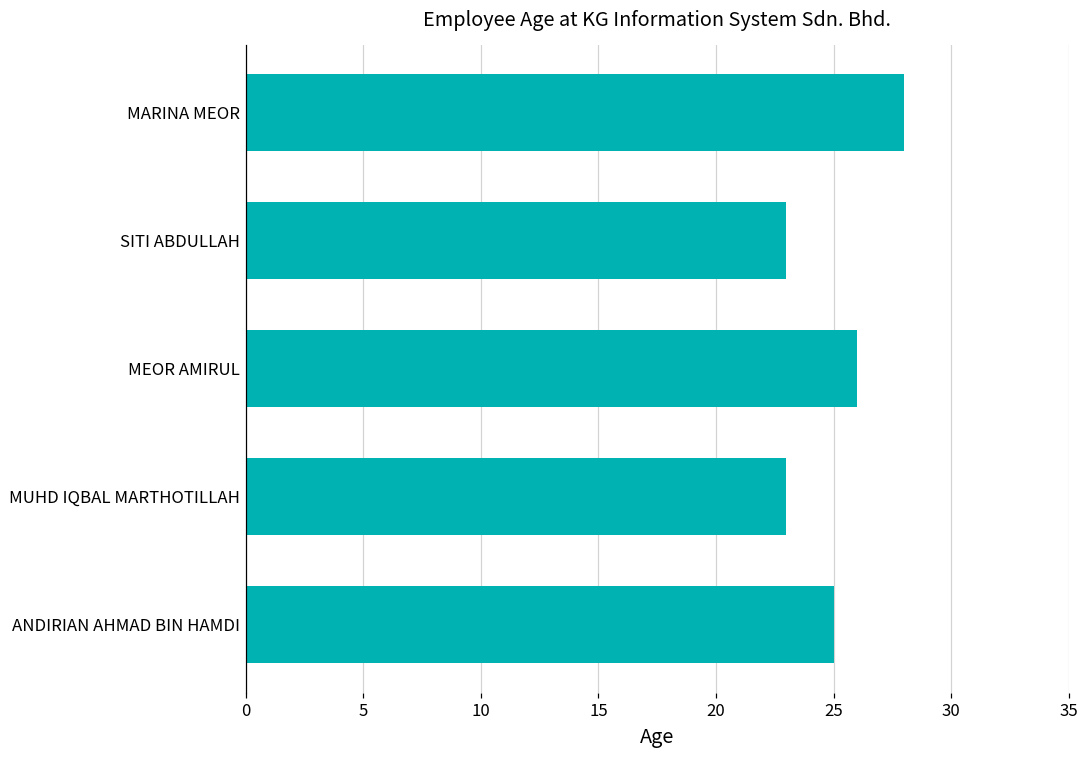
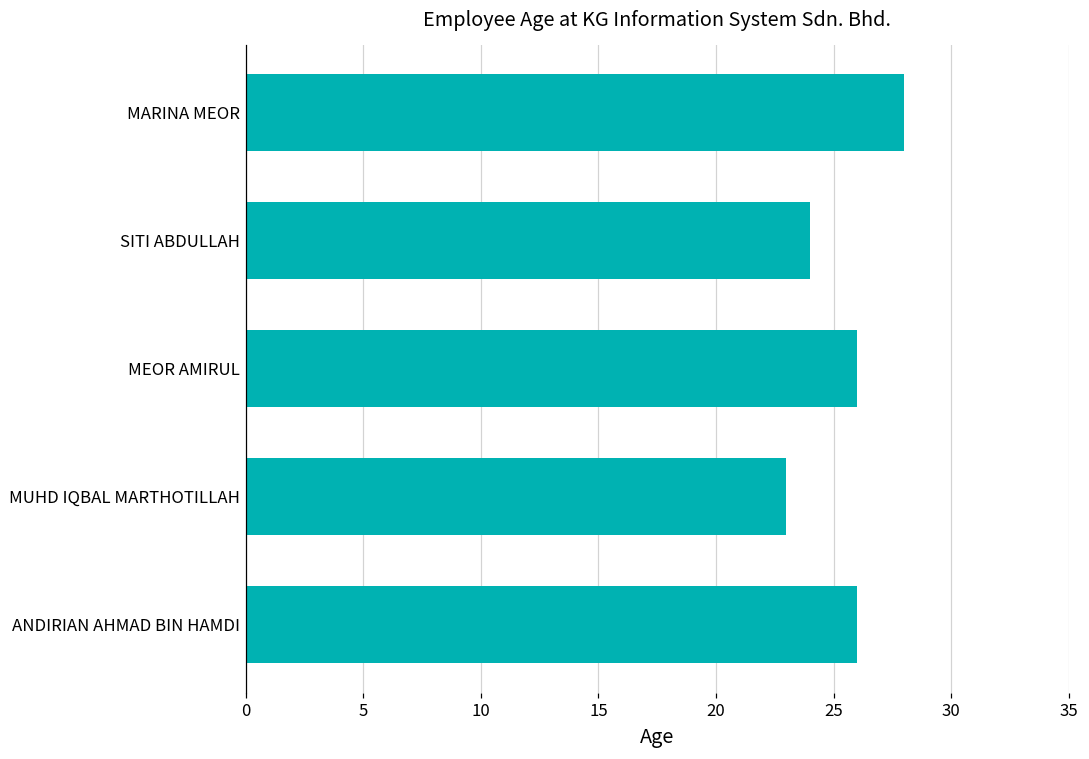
  {
    "MARINA MEOR": 28,
-   "SITI ABDULLAH": 23,
+   "SITI ABDULLAH": 24,
    "MEOR AMIRUL": 26,
    "MUHD IQBAL MARTHOTILLAH": 23,
-   "ANDIRIAN AHMAD BIN HAMDI": 25
+   "ANDIRIAN AHMAD BIN HAMDI": 26
  }
